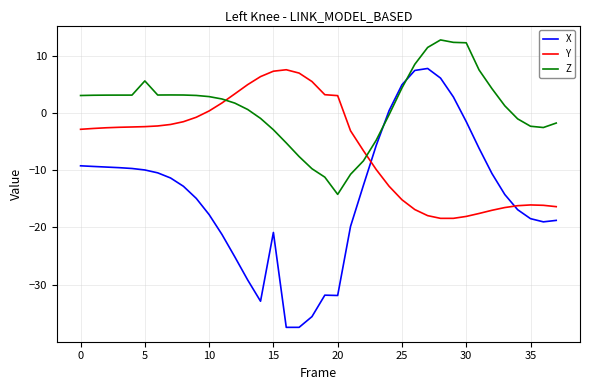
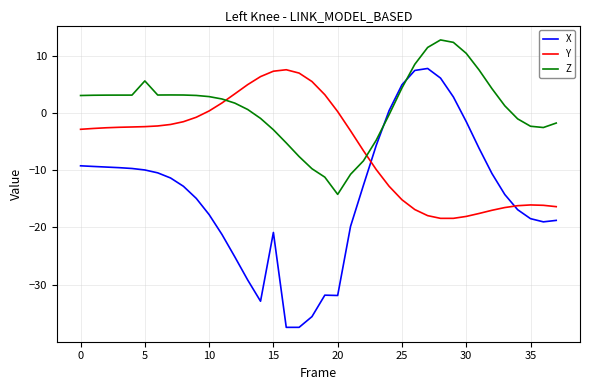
  {
    "X": {
      "0": -9,
      "5": -10,
      "10": -18,
      "15": -21,
      "20": -32,
      "25": 5,
      "30": -2,
      "35": -18
    },
    "Y": {
      "0": -3,
      "5": -2,
      "10": 0,
      "15": 7,
-     "20": 3,
+     "20": 0,
      "25": -15,
      "30": -18,
      "35": -16
    },
    "Z": {
      "0": 3,
      "5": 6,
      "10": 3,
      "15": -3,
      "20": -14,
      "25": 4,
-     "30": 12,
+     "30": 10,
      "35": -2
    }
  }
